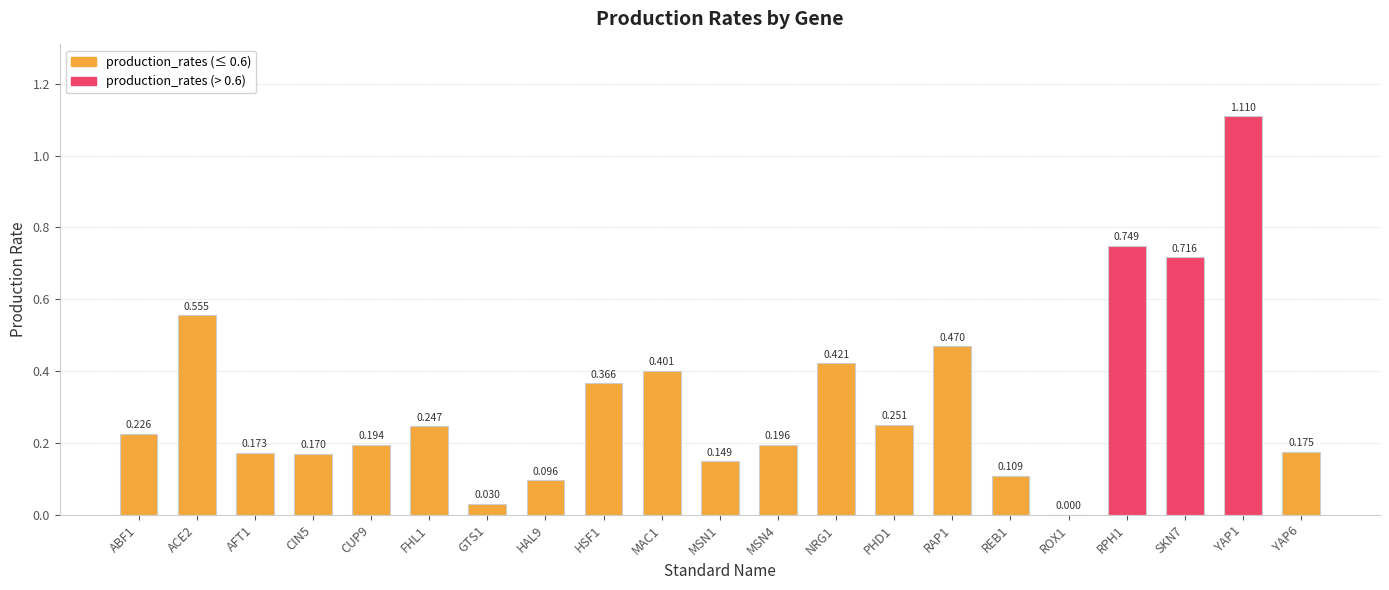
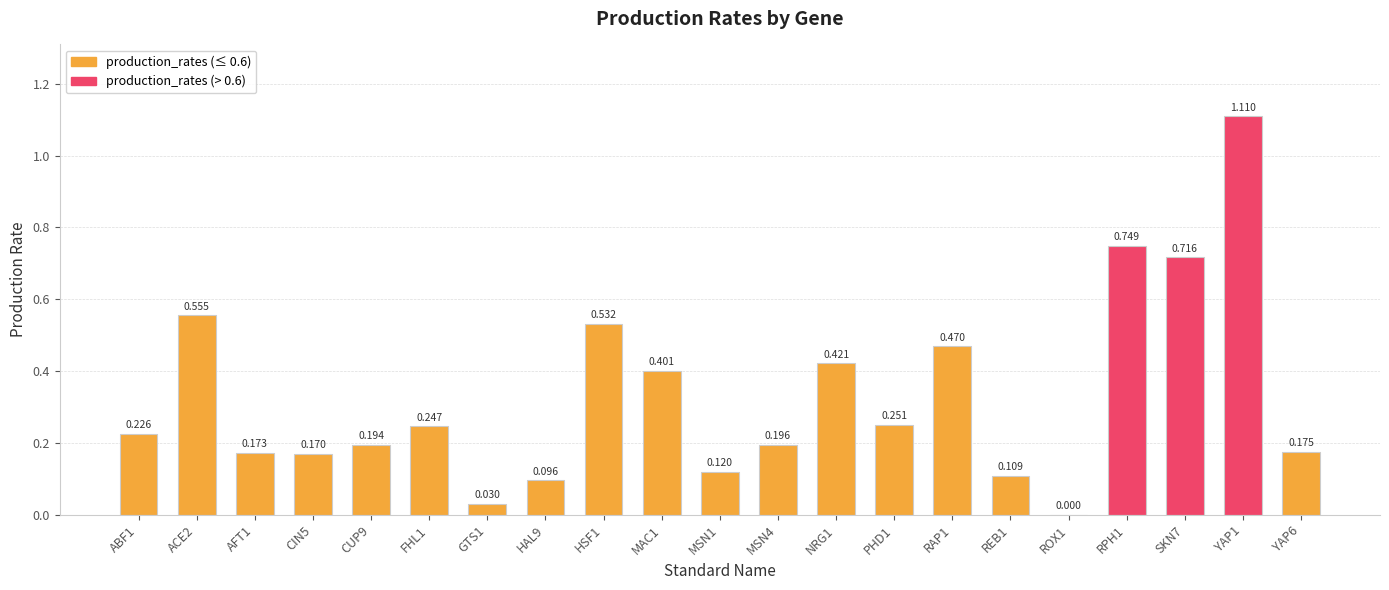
  {
    "ABF1": 0.226,
    "ACE2": 0.555,
    "AFT1": 0.173,
    "CIN5": 0.170,
    "CUP9": 0.194,
    "FHL1": 0.247,
    "GTS1": 0.030,
    "HAL9": 0.096,
-   "HSF1": 0.366,
+   "HSF1": 0.532,
    "MAC1": 0.401,
-   "MSN1": 0.149,
+   "MSN1": 0.120,
    "MSN4": 0.196,
    "NRG1": 0.421,
    "PHD1": 0.251,
    "RAP1": 0.470,
    "REB1": 0.109,
    "ROX1": 0.000,
    "RPH1": 0.749,
    "SKN7": 0.716,
    "YAP1": 1.110,
    "YAP6": 0.175
  }
